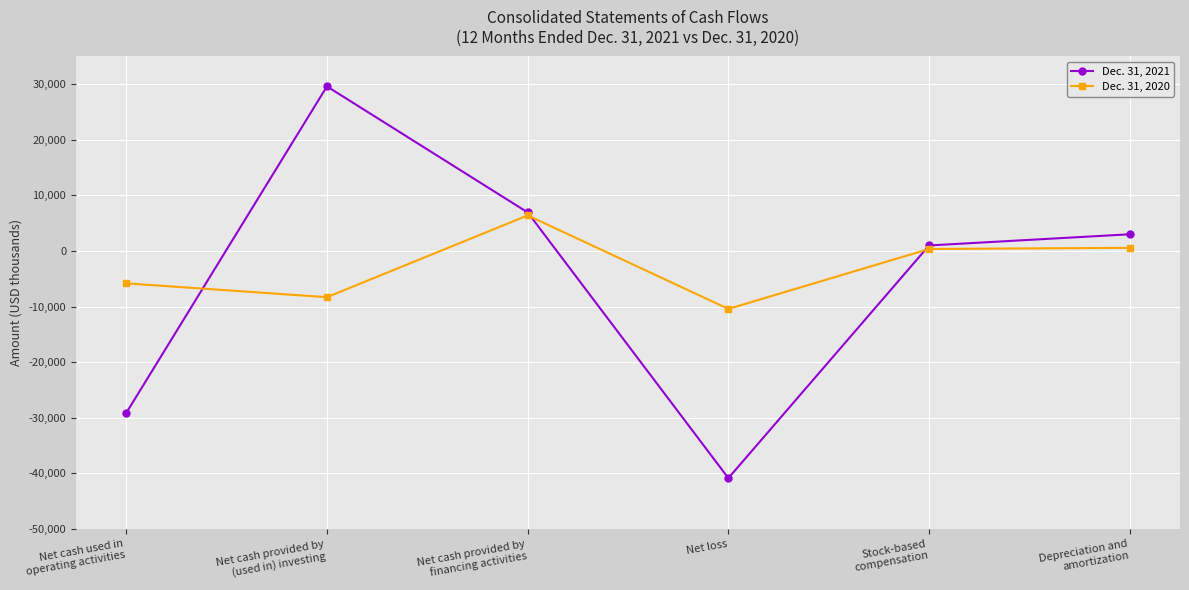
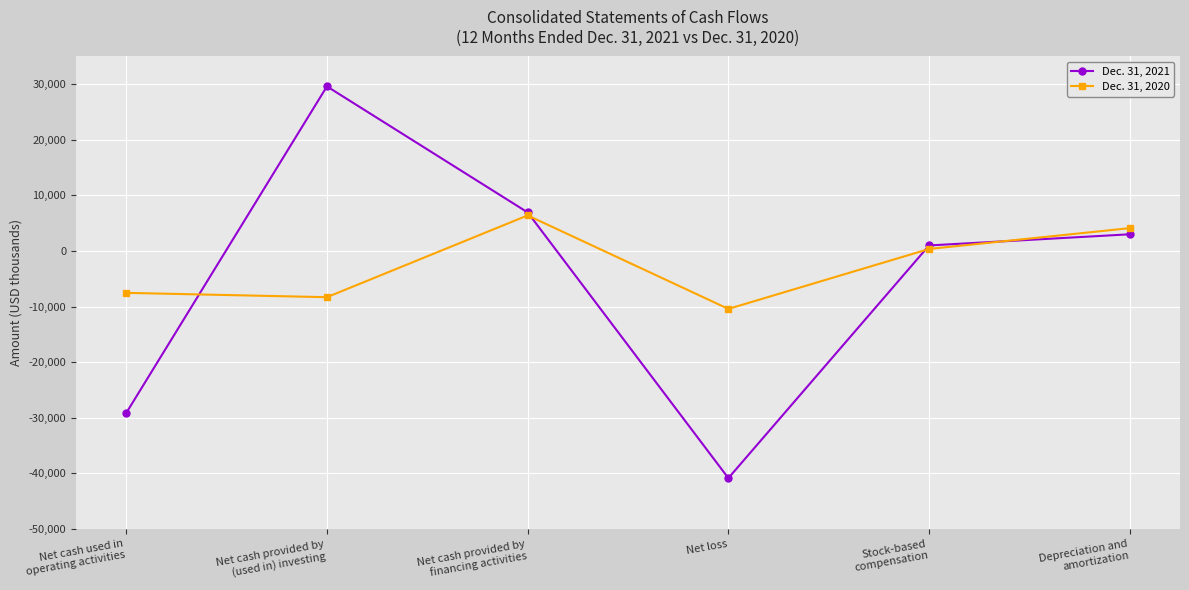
  {
    "Dec. 31, 2021": {
      "Net cash used in operating activities": "-29,000",
      "Net cash provided by (used in) investing": "30,000",
      "Net cash provided by financing activities": "7,000",
      "Net loss": "-41,000",
      "Stock-based compensation": "1,000",
      "Depreciation and amortization": "3,000"
    },
    "Dec. 31, 2020": {
-     "Net cash used in operating activities": "-6,000",
+     "Net cash used in operating activities": "-8,000",
      "Net cash provided by (used in) investing": "-8,000",
      "Net cash provided by financing activities": "6,000",
      "Net loss": "-10,000",
      "Stock-based compensation": "0",
-     "Depreciation and amortization": "1,000"
+     "Depreciation and amortization": "4,000"
    }
  }
